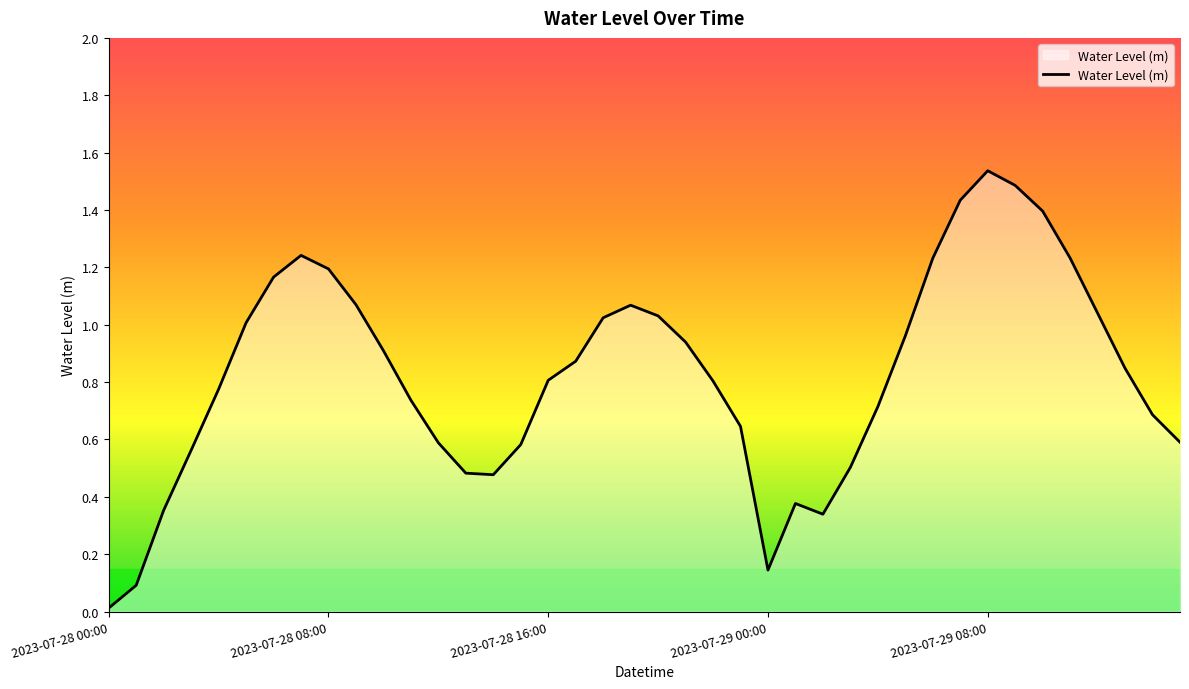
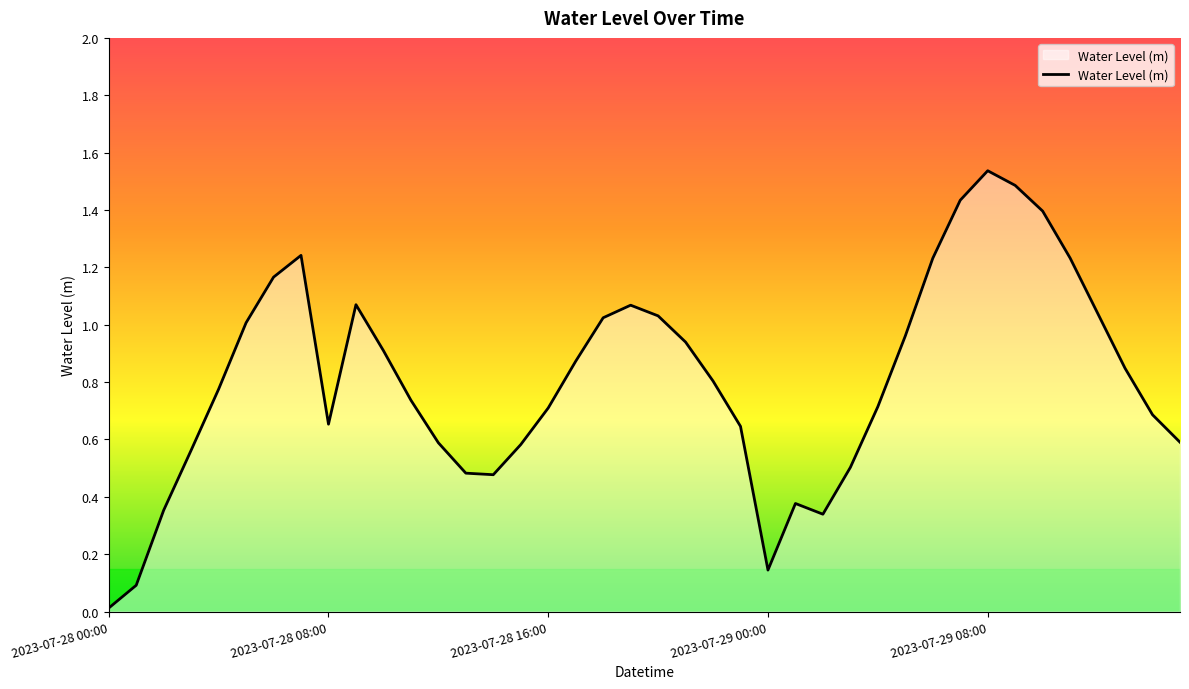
  {
-   "2023-07-28 08:00": 1.19,
-   "2023-07-28 16:00": 0.81,
+   "2023-07-28 08:00": 0.65,
+   "2023-07-28 16:00": 0.71,
    "2023-07-29 08:00": 1.54
  }
